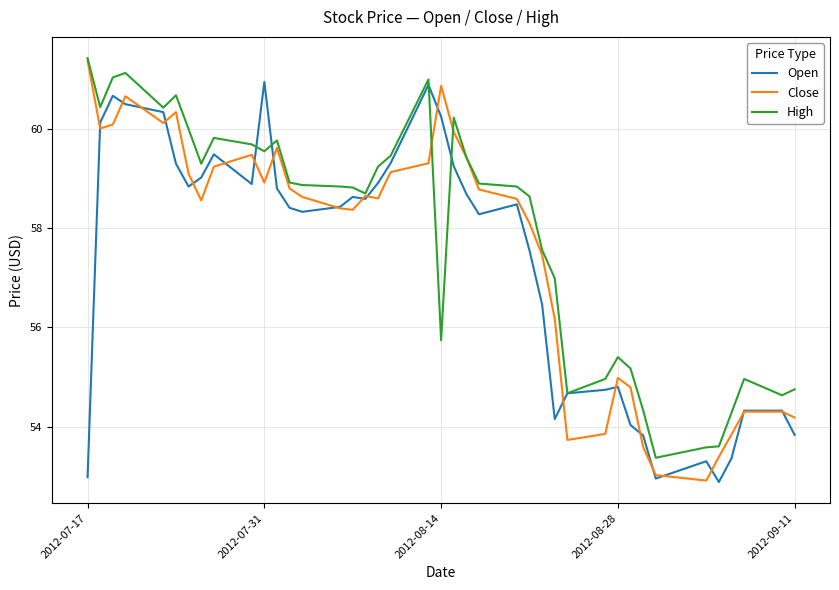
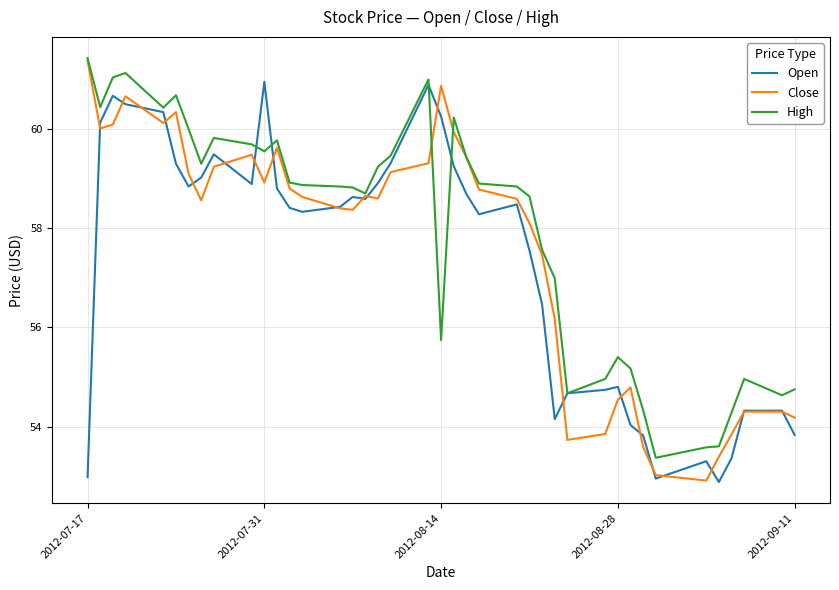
  {
    "Open": {
      "2012-07-17": 53.0,
      "2012-07-31": 61.0,
      "2012-08-14": 60.3,
      "2012-08-28": 54.8,
      "2012-09-11": 53.8
    },
    "Close": {
      "2012-07-31": 58.9,
      "2012-08-14": 60.9,
-     "2012-08-28": 55.0,
+     "2012-08-28": 54.5,
      "2012-09-11": 54.2
    },
    "High": {
      "2012-07-31": 59.6,
      "2012-08-14": 55.7,
      "2012-08-28": 55.4,
      "2012-09-11": 54.8
    }
  }
